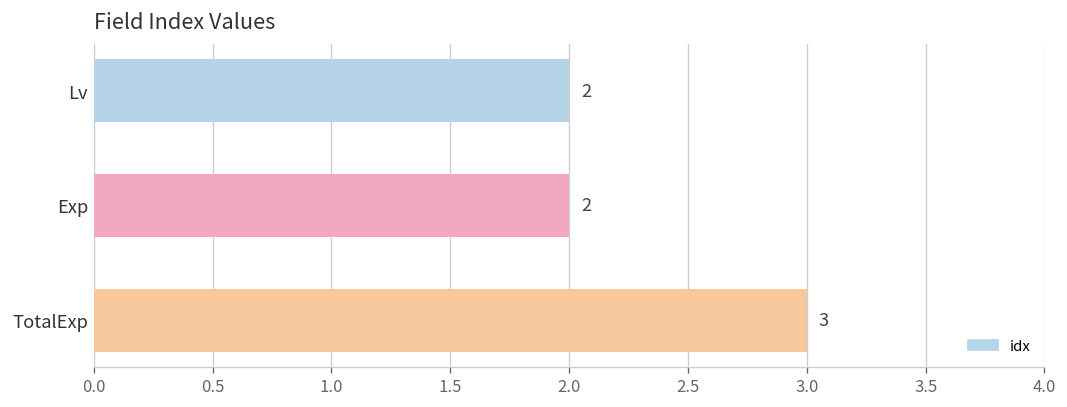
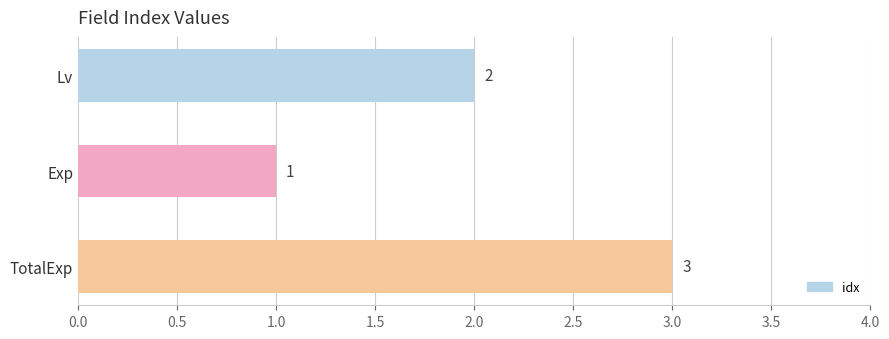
  {
    "Lv": 2,
-   "Exp": 2,
+   "Exp": 1,
    "TotalExp": 3
  }
